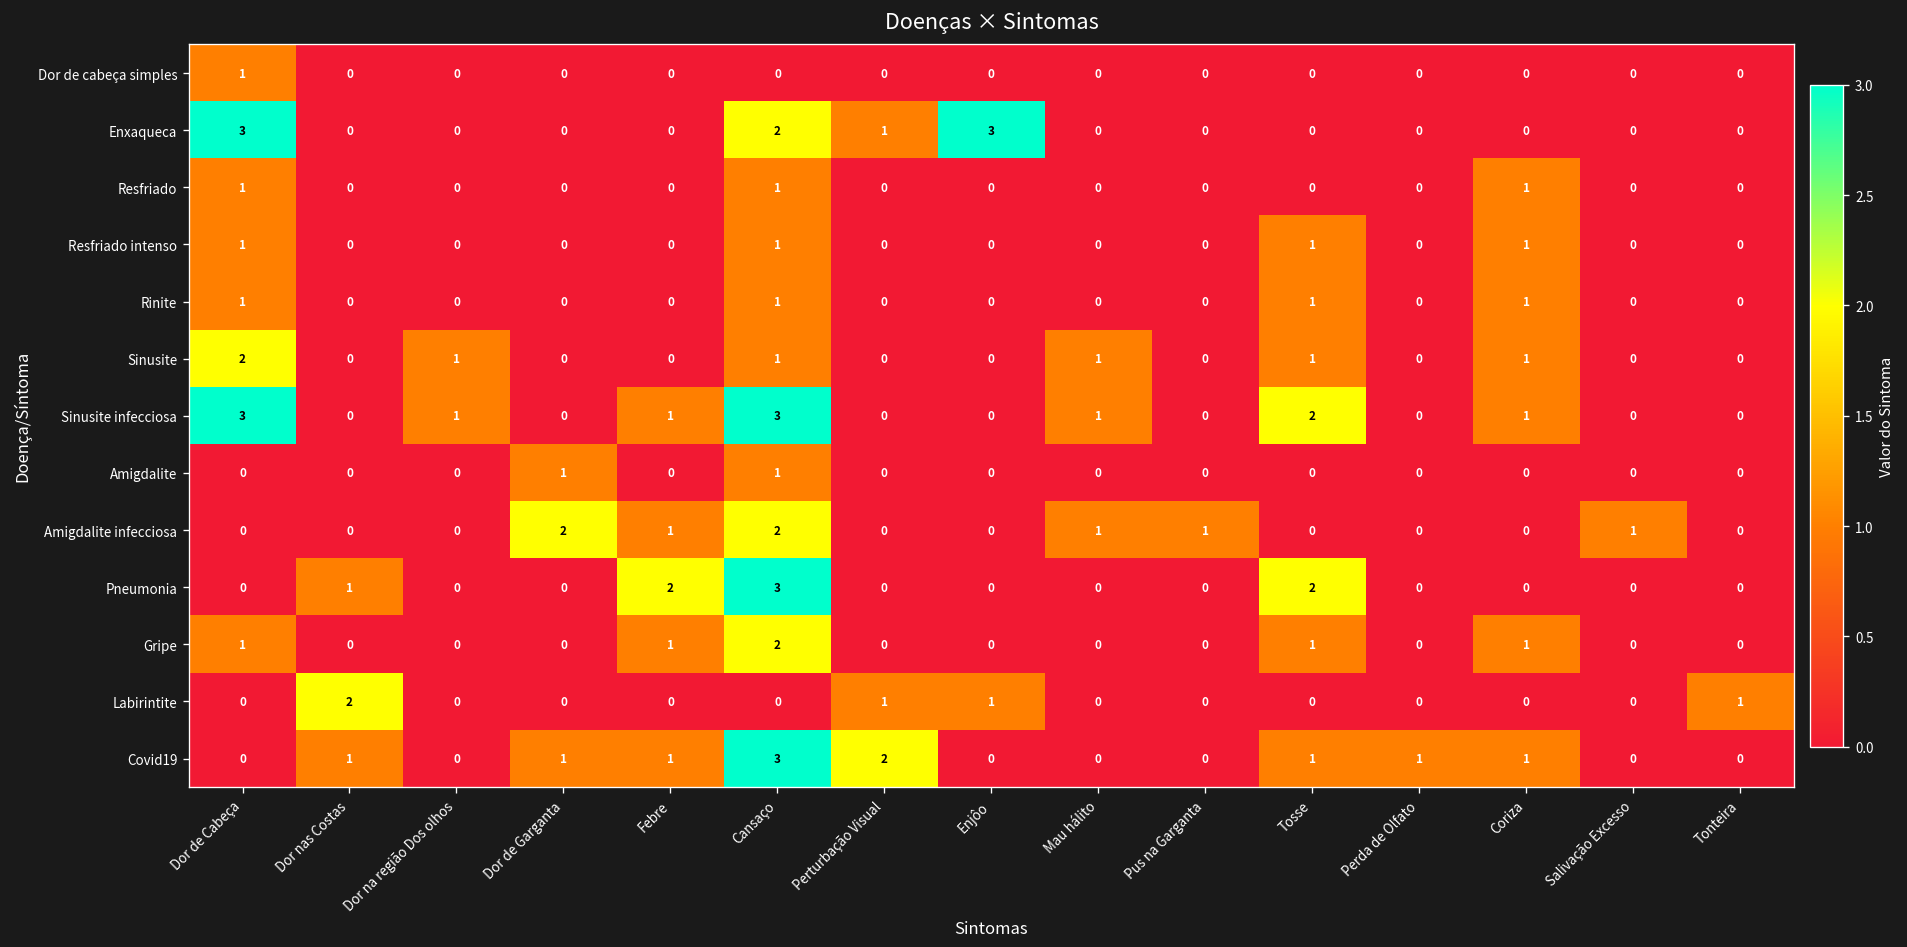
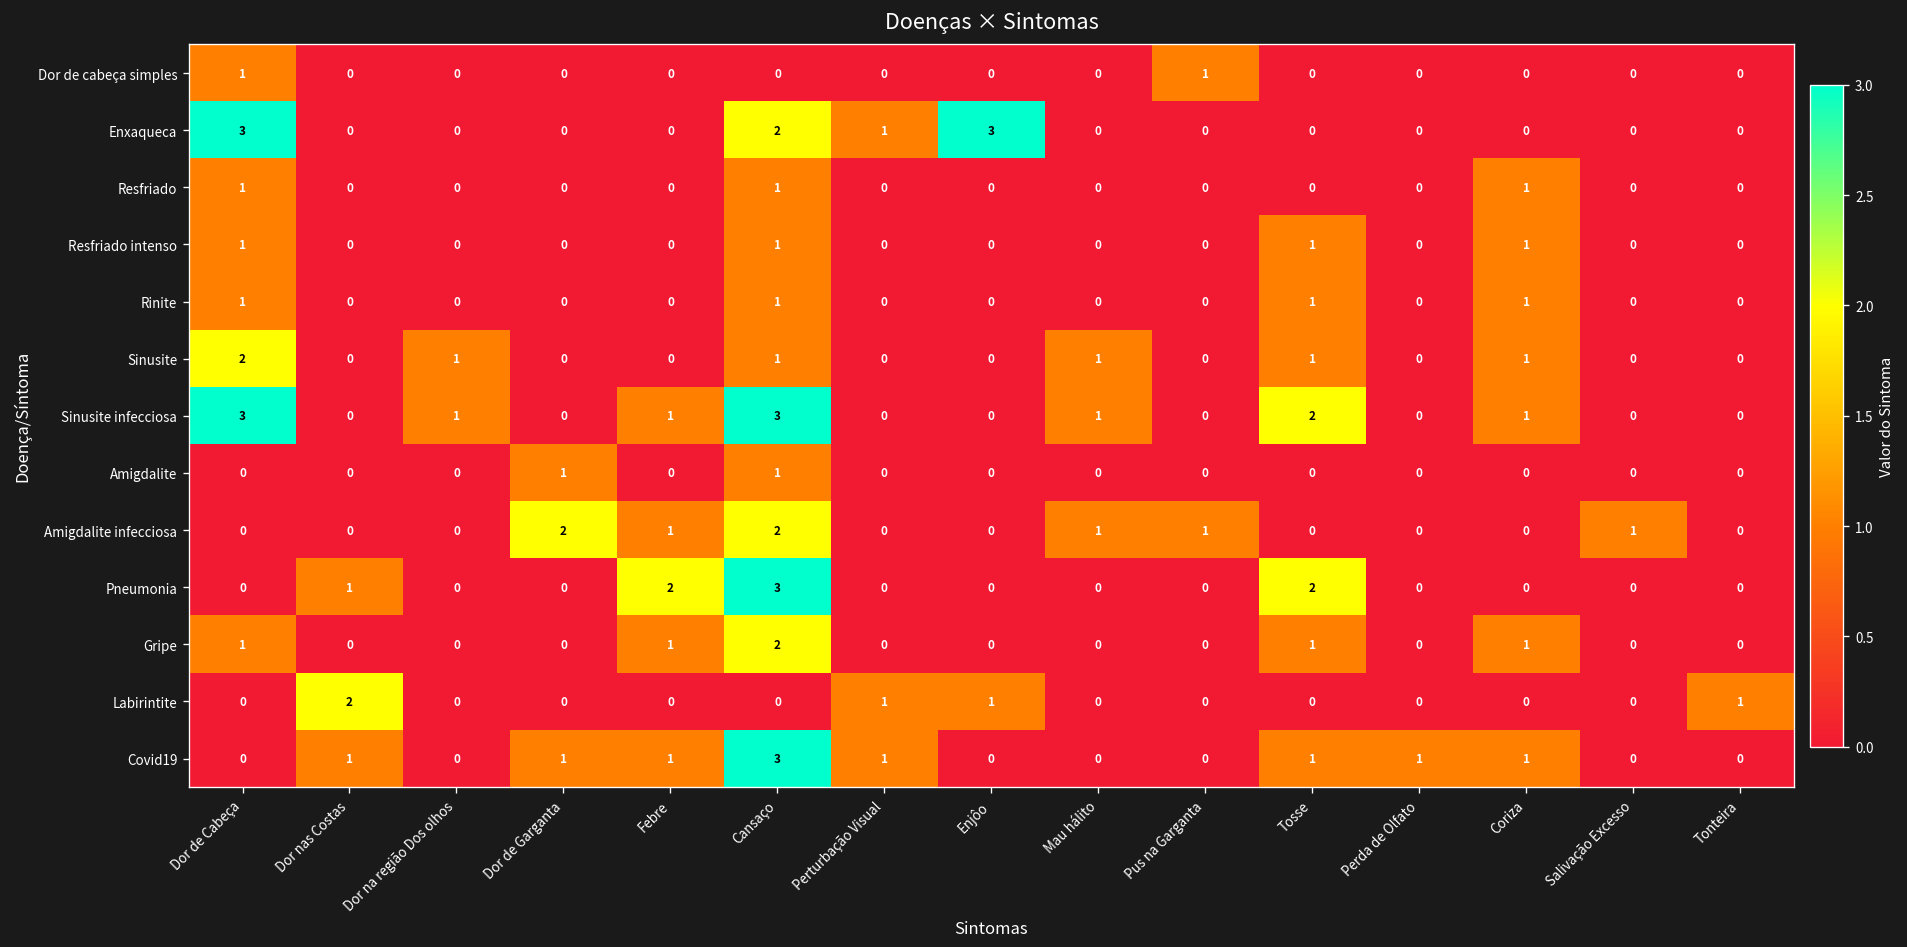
  {
    "Dor de cabeça simples": {
      "Dor de Cabeça": 1,
      "Dor nas Costas": 0,
      "Dor na região Dos olhos": 0,
      "Dor de Garganta": 0,
      "Febre": 0,
      "Cansaço": 0,
      "Perturbação Visual": 0,
      "Enjôo": 0,
      "Mau hálito": 0,
-     "Pus na Garganta": 0,
+     "Pus na Garganta": 1,
      "Tosse": 0,
      "Perda de Olfato": 0,
      "Coriza": 0,
      "Salivação Excesso": 0,
      "Tonteira": 0
    },
    "Enxaqueca": {
      "Dor de Cabeça": 3,
      "Dor nas Costas": 0,
      "Dor na região Dos olhos": 0,
      "Dor de Garganta": 0,
      "Febre": 0,
      "Cansaço": 2,
      "Perturbação Visual": 1,
      "Enjôo": 3,
      "Mau hálito": 0,
      "Pus na Garganta": 0,
      "Tosse": 0,
      "Perda de Olfato": 0,
      "Coriza": 0,
      "Salivação Excesso": 0,
      "Tonteira": 0
    },
    "Resfriado": {
      "Dor de Cabeça": 1,
      "Dor nas Costas": 0,
      "Dor na região Dos olhos": 0,
      "Dor de Garganta": 0,
      "Febre": 0,
      "Cansaço": 1,
      "Perturbação Visual": 0,
      "Enjôo": 0,
      "Mau hálito": 0,
      "Pus na Garganta": 0,
      "Tosse": 0,
      "Perda de Olfato": 0,
      "Coriza": 1,
      "Salivação Excesso": 0,
      "Tonteira": 0
    },
    "Resfriado intenso": {
      "Dor de Cabeça": 1,
      "Dor nas Costas": 0,
      "Dor na região Dos olhos": 0,
      "Dor de Garganta": 0,
      "Febre": 0,
      "Cansaço": 1,
      "Perturbação Visual": 0,
      "Enjôo": 0,
      "Mau hálito": 0,
      "Pus na Garganta": 0,
      "Tosse": 1,
      "Perda de Olfato": 0,
      "Coriza": 1,
      "Salivação Excesso": 0,
      "Tonteira": 0
    },
    "Rinite": {
      "Dor de Cabeça": 1,
      "Dor nas Costas": 0,
      "Dor na região Dos olhos": 0,
      "Dor de Garganta": 0,
      "Febre": 0,
      "Cansaço": 1,
      "Perturbação Visual": 0,
      "Enjôo": 0,
      "Mau hálito": 0,
      "Pus na Garganta": 0,
      "Tosse": 1,
      "Perda de Olfato": 0,
      "Coriza": 1,
      "Salivação Excesso": 0,
      "Tonteira": 0
    },
    "Sinusite": {
      "Dor de Cabeça": 2,
      "Dor nas Costas": 0,
      "Dor na região Dos olhos": 1,
      "Dor de Garganta": 0,
      "Febre": 0,
      "Cansaço": 1,
      "Perturbação Visual": 0,
      "Enjôo": 0,
      "Mau hálito": 1,
      "Pus na Garganta": 0,
      "Tosse": 1,
      "Perda de Olfato": 0,
      "Coriza": 1,
      "Salivação Excesso": 0,
      "Tonteira": 0
    },
    "Sinusite infecciosa": {
      "Dor de Cabeça": 3,
      "Dor nas Costas": 0,
      "Dor na região Dos olhos": 1,
      "Dor de Garganta": 0,
      "Febre": 1,
      "Cansaço": 3,
      "Perturbação Visual": 0,
      "Enjôo": 0,
      "Mau hálito": 1,
      "Pus na Garganta": 0,
      "Tosse": 2,
      "Perda de Olfato": 0,
      "Coriza": 1,
      "Salivação Excesso": 0,
      "Tonteira": 0
    },
    "Amigdalite": {
      "Dor de Cabeça": 0,
      "Dor nas Costas": 0,
      "Dor na região Dos olhos": 0,
      "Dor de Garganta": 1,
      "Febre": 0,
      "Cansaço": 1,
      "Perturbação Visual": 0,
      "Enjôo": 0,
      "Mau hálito": 0,
      "Pus na Garganta": 0,
      "Tosse": 0,
      "Perda de Olfato": 0,
      "Coriza": 0,
      "Salivação Excesso": 0,
      "Tonteira": 0
    },
    "Amigdalite infecciosa": {
      "Dor de Cabeça": 0,
      "Dor nas Costas": 0,
      "Dor na região Dos olhos": 0,
      "Dor de Garganta": 2,
      "Febre": 1,
      "Cansaço": 2,
      "Perturbação Visual": 0,
      "Enjôo": 0,
      "Mau hálito": 1,
      "Pus na Garganta": 1,
      "Tosse": 0,
      "Perda de Olfato": 0,
      "Coriza": 0,
      "Salivação Excesso": 1,
      "Tonteira": 0
    },
    "Pneumonia": {
      "Dor de Cabeça": 0,
      "Dor nas Costas": 1,
      "Dor na região Dos olhos": 0,
      "Dor de Garganta": 0,
      "Febre": 2,
      "Cansaço": 3,
      "Perturbação Visual": 0,
      "Enjôo": 0,
      "Mau hálito": 0,
      "Pus na Garganta": 0,
      "Tosse": 2,
      "Perda de Olfato": 0,
      "Coriza": 0,
      "Salivação Excesso": 0,
      "Tonteira": 0
    },
    "Gripe": {
      "Dor de Cabeça": 1,
      "Dor nas Costas": 0,
      "Dor na região Dos olhos": 0,
      "Dor de Garganta": 0,
      "Febre": 1,
      "Cansaço": 2,
      "Perturbação Visual": 0,
      "Enjôo": 0,
      "Mau hálito": 0,
      "Pus na Garganta": 0,
      "Tosse": 1,
      "Perda de Olfato": 0,
      "Coriza": 1,
      "Salivação Excesso": 0,
      "Tonteira": 0
    },
    "Labirintite": {
      "Dor de Cabeça": 0,
      "Dor nas Costas": 2,
      "Dor na região Dos olhos": 0,
      "Dor de Garganta": 0,
      "Febre": 0,
      "Cansaço": 0,
      "Perturbação Visual": 1,
      "Enjôo": 1,
      "Mau hálito": 0,
      "Pus na Garganta": 0,
      "Tosse": 0,
      "Perda de Olfato": 0,
      "Coriza": 0,
      "Salivação Excesso": 0,
      "Tonteira": 1
    },
    "Covid19": {
      "Dor de Cabeça": 0,
      "Dor nas Costas": 1,
      "Dor na região Dos olhos": 0,
      "Dor de Garganta": 1,
      "Febre": 1,
      "Cansaço": 3,
-     "Perturbação Visual": 2,
+     "Perturbação Visual": 1,
      "Enjôo": 0,
      "Mau hálito": 0,
      "Pus na Garganta": 0,
      "Tosse": 1,
      "Perda de Olfato": 1,
      "Coriza": 1,
      "Salivação Excesso": 0,
      "Tonteira": 0
    }
  }
